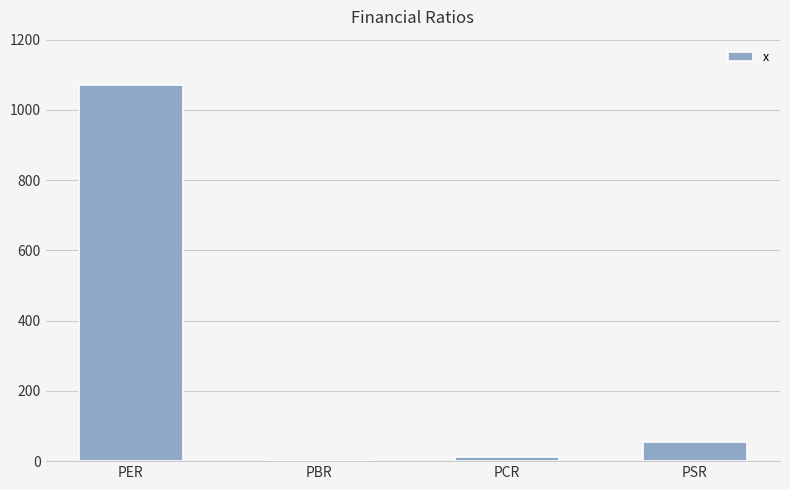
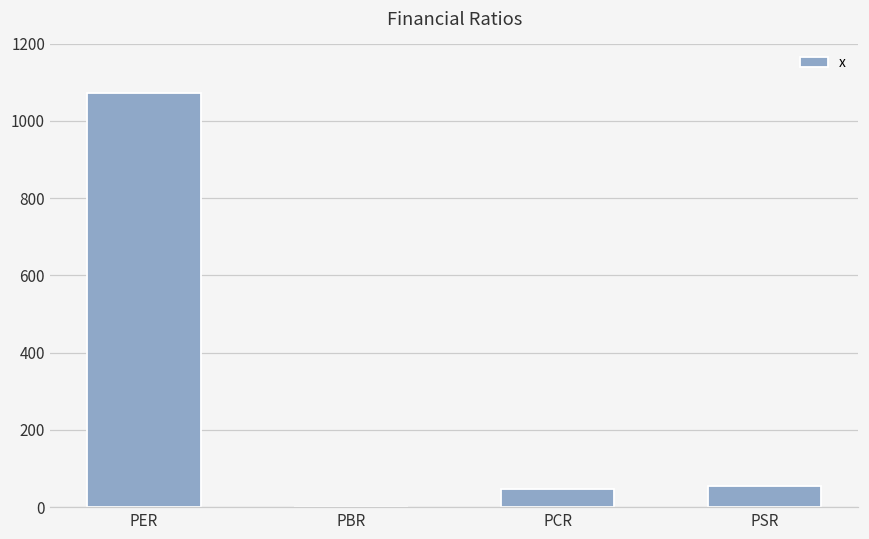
  {
    "PER": 1070,
-   "PCR": 10,
+   "PCR": 50,
    "PSR": 50
  }
